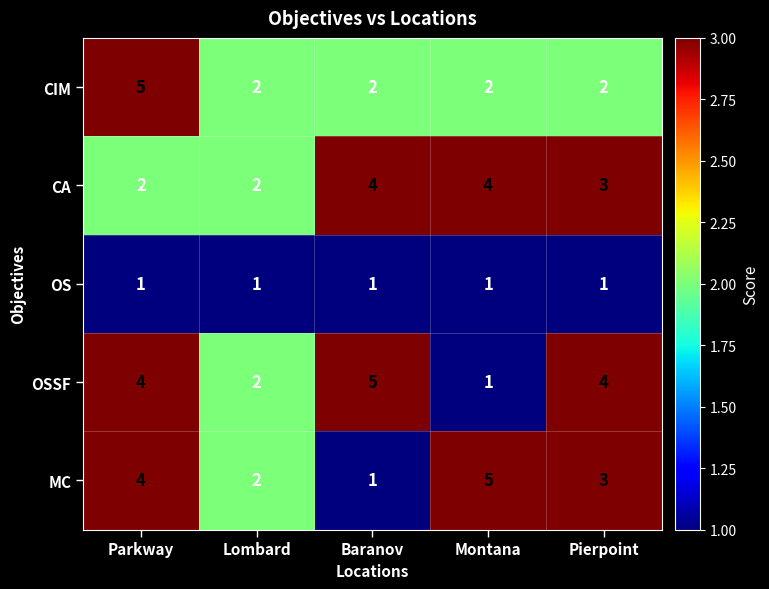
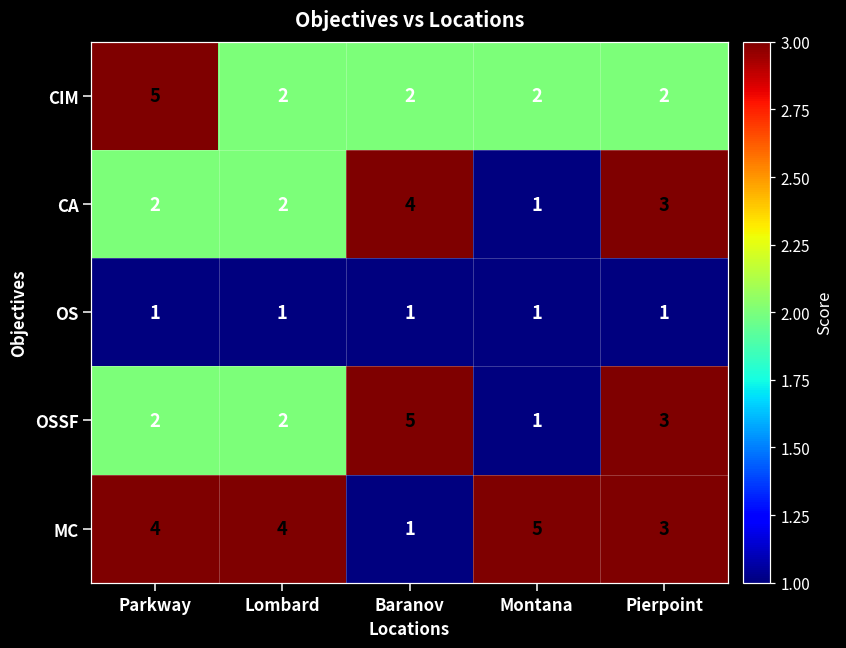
  {
    "CIM": {
      "Parkway": 5,
      "Lombard": 2,
      "Baranov": 2,
      "Montana": 2,
      "Pierpoint": 2
    },
    "CA": {
      "Parkway": 2,
      "Lombard": 2,
      "Baranov": 4,
-     "Montana": 4,
+     "Montana": 1,
      "Pierpoint": 3
    },
    "OS": {
      "Parkway": 1,
      "Lombard": 1,
      "Baranov": 1,
      "Montana": 1,
      "Pierpoint": 1
    },
    "OSSF": {
-     "Parkway": 4,
+     "Parkway": 2,
      "Lombard": 2,
      "Baranov": 5,
      "Montana": 1,
-     "Pierpoint": 4
+     "Pierpoint": 3
    },
    "MC": {
      "Parkway": 4,
-     "Lombard": 2,
+     "Lombard": 4,
      "Baranov": 1,
      "Montana": 5,
      "Pierpoint": 3
    }
  }
